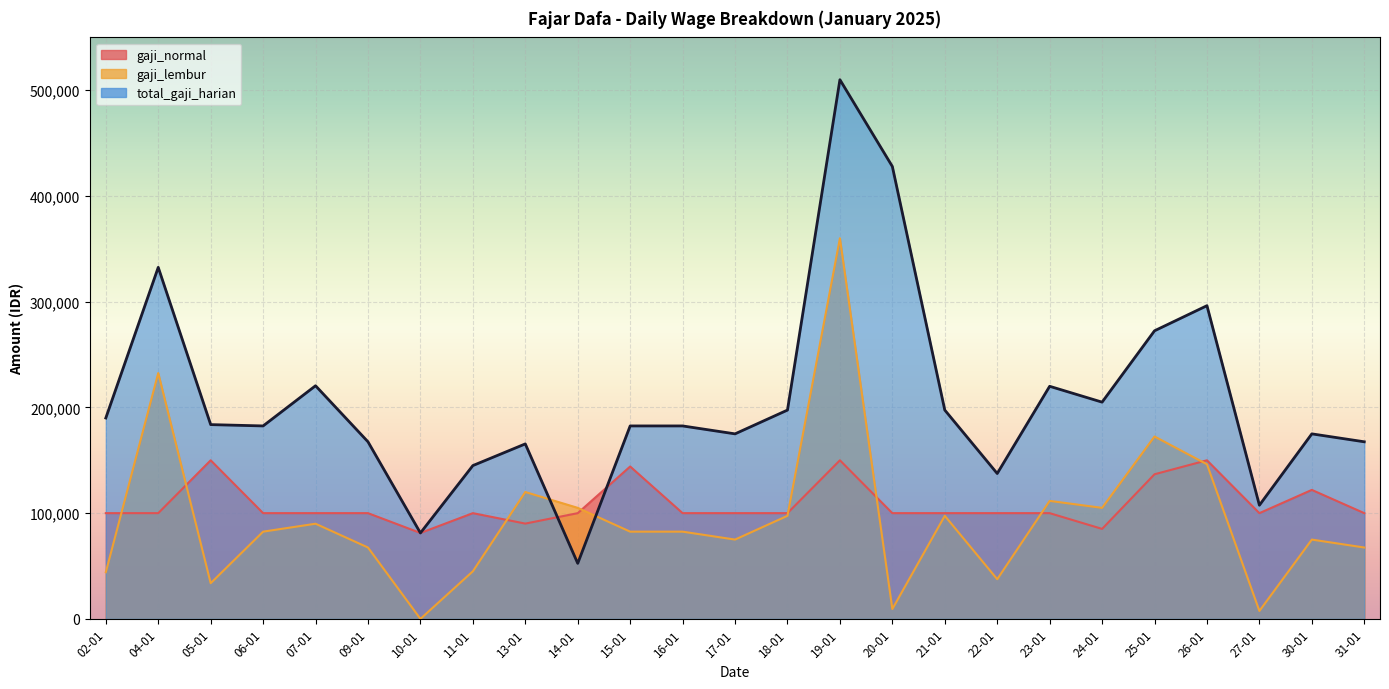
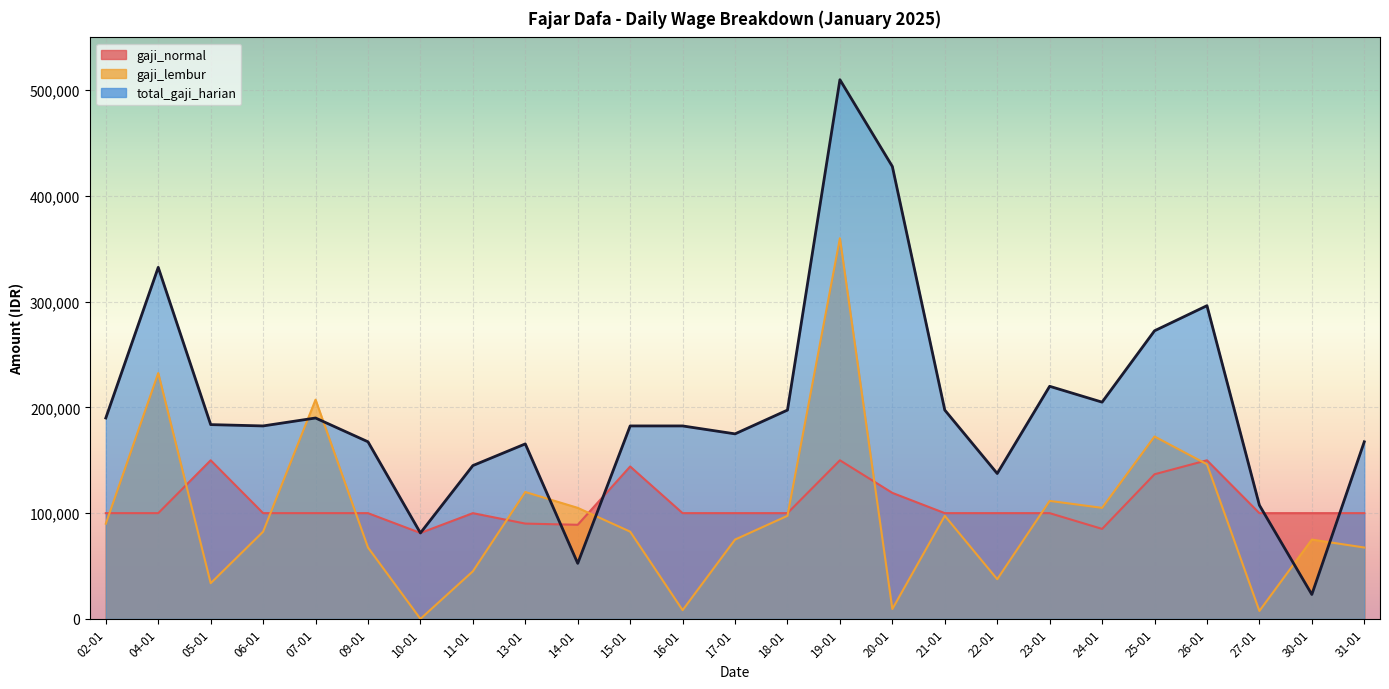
  {
    "gaji_normal": {
      "02-01": "100,000",
      "04-01": "100,000",
      "05-01": "150,000",
      "06-01": "100,000",
      "07-01": "100,000",
      "09-01": "100,000",
      "11-01": "100,000",
      "13-01": "90,000",
-     "14-01": "100,000",
+     "14-01": "89,000",
      "15-01": "144,000",
      "16-01": "100,000",
      "17-01": "100,000",
      "18-01": "100,000",
      "19-01": "150,000",
-     "20-01": "100,000",
+     "20-01": "119,000",
      "21-01": "100,000",
      "22-01": "100,000",
      "23-01": "100,000",
      "24-01": "85,000",
      "25-01": "137,000",
      "26-01": "150,000",
      "27-01": "100,000",
-     "30-01": "122,000",
+     "30-01": "100,000",
      "31-01": "100,000"
    },
    "gaji_lembur": {
-     "02-01": "44,000",
+     "02-01": "90,000",
      "04-01": "233,000",
      "05-01": "34,000",
      "06-01": "83,000",
-     "07-01": "90,000",
+     "07-01": "207,000",
      "09-01": "68,000",
      "10-01": "0",
      "11-01": "45,000",
      "13-01": "120,000",
      "14-01": "105,000",
      "15-01": "83,000",
-     "16-01": "83,000",
+     "16-01": "8,000",
      "17-01": "75,000",
      "18-01": "98,000",
      "19-01": "360,000",
      "20-01": "9,000",
      "21-01": "98,000",
      "22-01": "38,000",
      "23-01": "112,000",
      "24-01": "105,000",
      "25-01": "173,000",
      "26-01": "146,000",
      "27-01": "8,000",
      "30-01": "75,000",
      "31-01": "68,000"
    },
    "total_gaji_harian": {
      "02-01": "190,000",
      "04-01": "333,000",
      "05-01": "184,000",
      "06-01": "183,000",
-     "07-01": "221,000",
+     "07-01": "190,000",
      "09-01": "168,000",
      "11-01": "145,000",
      "13-01": "166,000",
      "14-01": "53,000",
      "15-01": "183,000",
      "16-01": "183,000",
      "17-01": "175,000",
      "18-01": "198,000",
      "19-01": "510,000",
      "20-01": "428,000",
      "21-01": "198,000",
      "22-01": "138,000",
      "23-01": "220,000",
      "24-01": "205,000",
      "25-01": "273,000",
      "26-01": "296,000",
      "27-01": "108,000",
-     "30-01": "175,000",
+     "30-01": "23,000",
      "31-01": "168,000"
    }
  }
